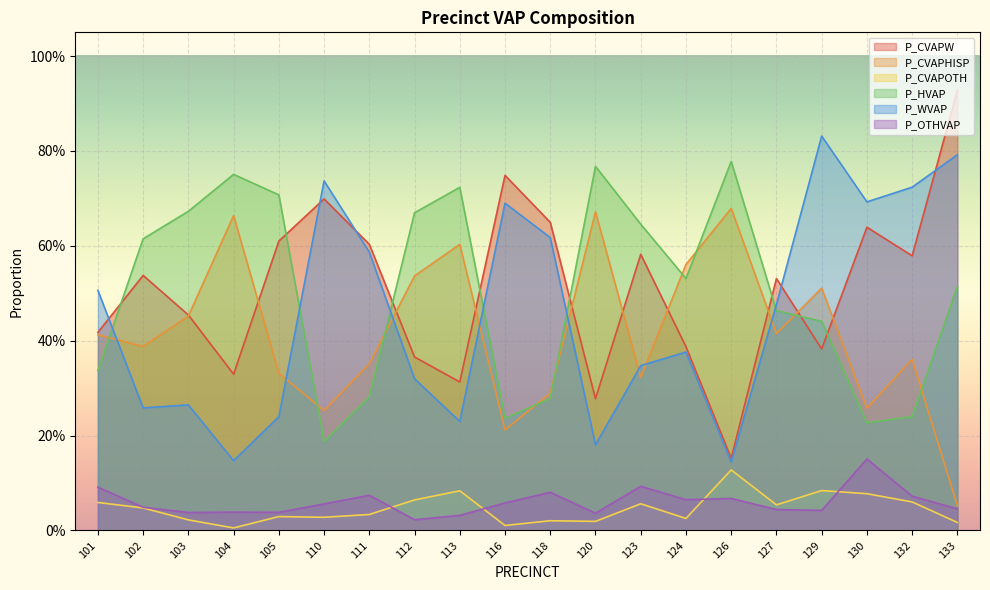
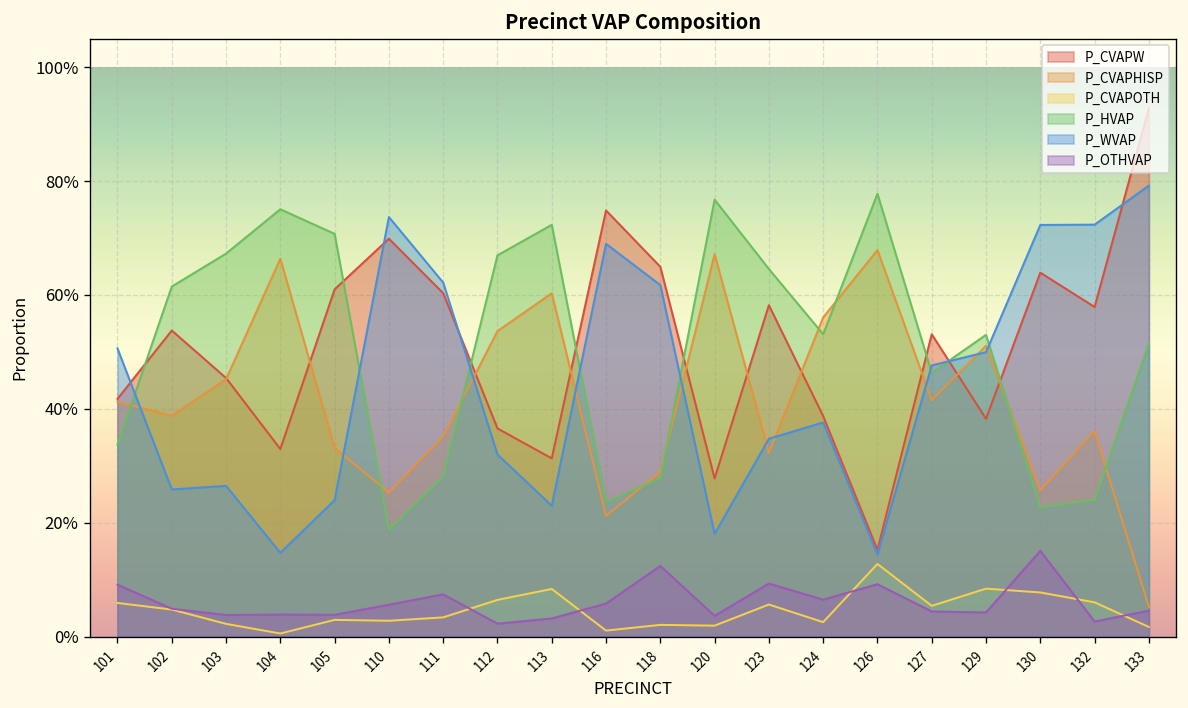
  {
    "P_HVAP": {
      "101": "34%",
      "102": "61%",
      "103": "67%",
      "104": "75%",
      "105": "71%",
      "110": "19%",
      "111": "28%",
      "112": "67%",
      "113": "72%",
      "116": "24%",
      "118": "28%",
      "120": "77%",
      "123": "65%",
      "124": "53%",
      "126": "78%",
      "127": "46%",
-     "129": "44%",
+     "129": "53%",
      "130": "23%",
      "132": "24%",
      "133": "51%"
    },
    "P_WVAP": {
      "101": "51%",
      "102": "26%",
      "103": "26%",
      "104": "15%",
      "105": "24%",
      "110": "74%",
-     "111": "59%",
+     "111": "62%",
      "112": "32%",
      "113": "23%",
      "116": "69%",
      "118": "62%",
      "120": "18%",
      "123": "35%",
      "124": "38%",
      "126": "14%",
      "127": "48%",
-     "129": "83%",
-     "130": "69%",
+     "129": "50%",
+     "130": "72%",
      "132": "72%",
      "133": "79%"
    },
    "P_OTHVAP": {
      "101": "9%",
      "103": "4%",
      "104": "4%",
      "105": "4%",
      "110": "6%",
      "111": "7%",
      "112": "2%",
      "113": "3%",
      "116": "6%",
-     "118": "8%",
+     "118": "12%",
      "120": "4%",
      "123": "9%",
      "124": "6%",
-     "126": "7%",
+     "126": "9%",
      "127": "4%",
      "129": "4%",
      "130": "15%",
-     "132": "7%",
+     "132": "3%",
      "133": "5%"
    }
  }
